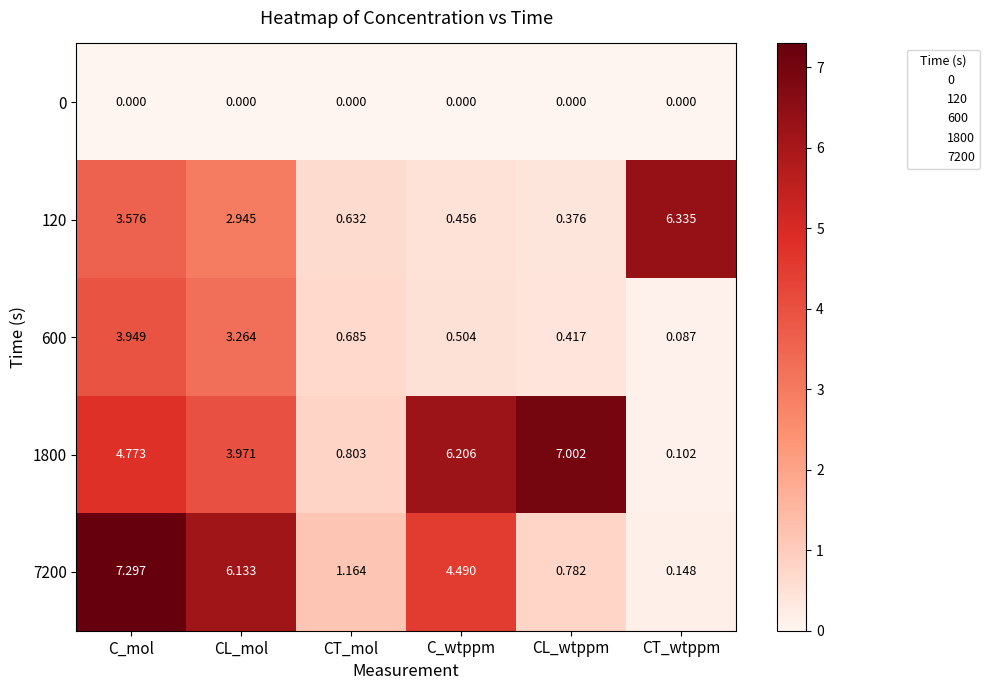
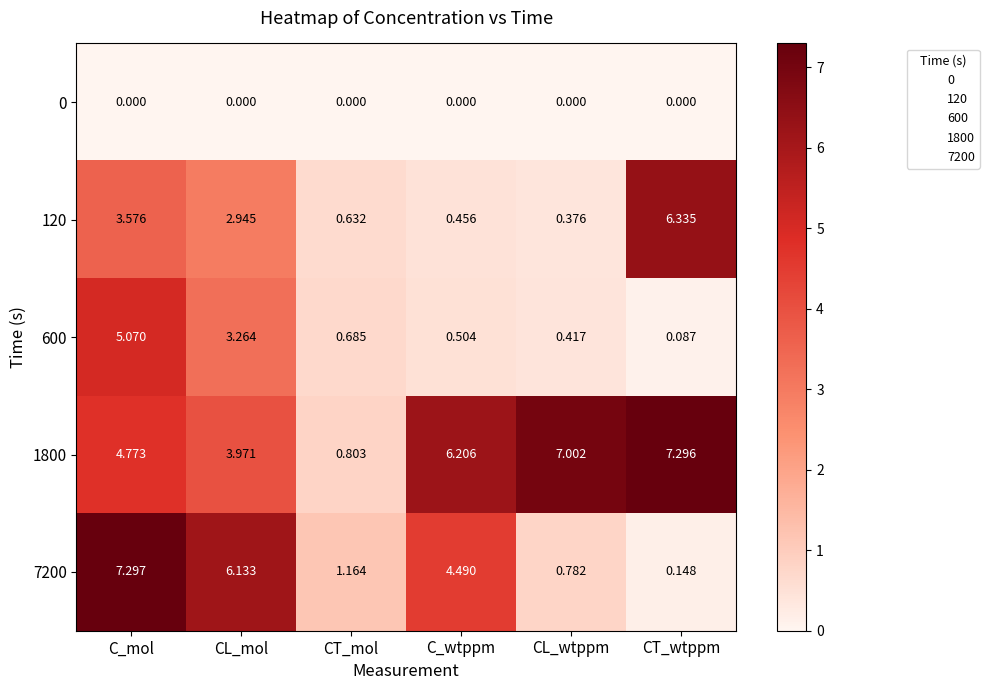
  {
    "0": {
      "C_mol": 0.000,
      "CL_mol": 0.000,
      "CT_mol": 0.000,
      "C_wtppm": 0.000,
      "CL_wtppm": 0.000,
      "CT_wtppm": 0.000
    },
    "120": {
      "C_mol": 3.576,
      "CL_mol": 2.945,
      "CT_mol": 0.632,
      "C_wtppm": 0.456,
      "CL_wtppm": 0.376,
      "CT_wtppm": 6.335
    },
    "600": {
-     "C_mol": 3.949,
+     "C_mol": 5.070,
      "CL_mol": 3.264,
      "CT_mol": 0.685,
      "C_wtppm": 0.504,
      "CL_wtppm": 0.417,
      "CT_wtppm": 0.087
    },
    "1800": {
      "C_mol": 4.773,
      "CL_mol": 3.971,
      "CT_mol": 0.803,
      "C_wtppm": 6.206,
      "CL_wtppm": 7.002,
-     "CT_wtppm": 0.102
+     "CT_wtppm": 7.296
    },
    "7200": {
      "C_mol": 7.297,
      "CL_mol": 6.133,
      "CT_mol": 1.164,
      "C_wtppm": 4.490,
      "CL_wtppm": 0.782,
      "CT_wtppm": 0.148
    }
  }
